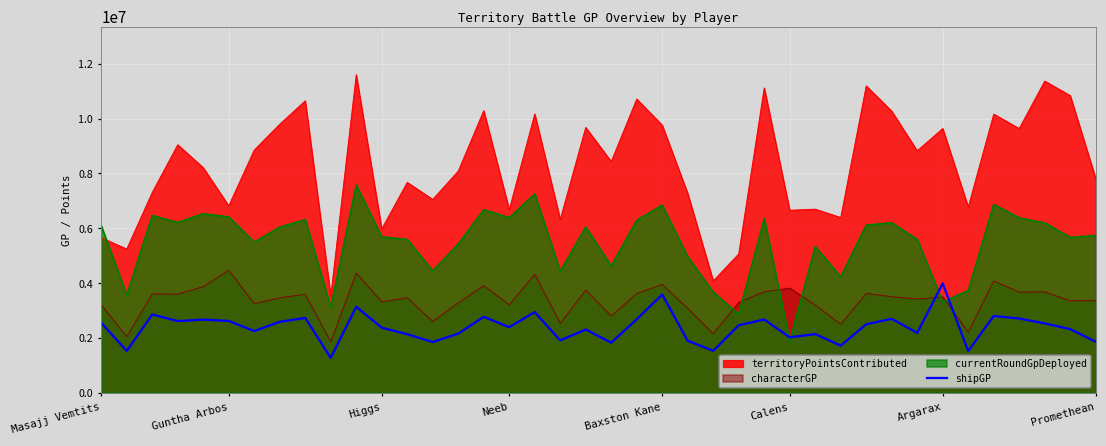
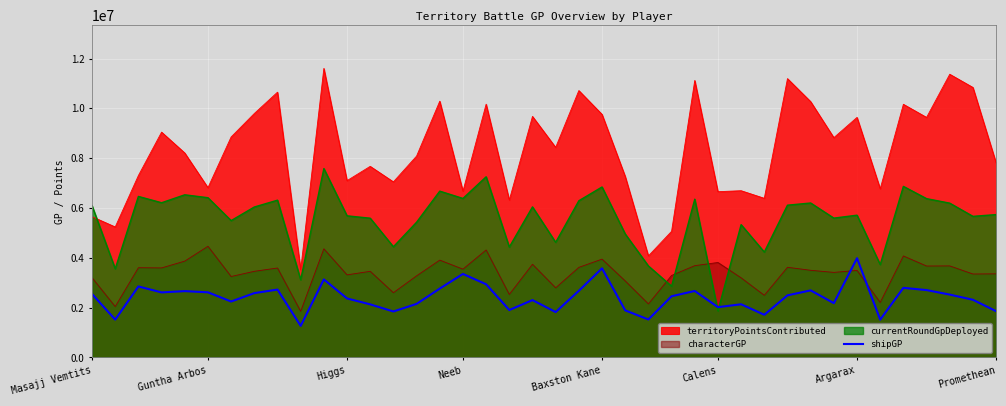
  {
    "territoryPointsContributed": {
      "Masajj Vemtits": 5700000,
      "Guntha Arbos": 6800000,
-     "Higgs": 6000000,
+     "Higgs": 7100000,
      "Neeb": 6700000,
      "Baxston Kane": 9800000,
      "Calens": 6700000,
      "Argarax": 9600000,
      "Promethean": 7800000
    },
    "characterGP": {
      "Masajj Vemtits": 3200000,
      "Guntha Arbos": 4500000,
      "Higgs": 3300000,
-     "Neeb": 3200000,
+     "Neeb": 3500000,
      "Baxston Kane": 3900000,
      "Calens": 3800000,
      "Argarax": 3500000,
      "Promethean": 3400000
    },
    "currentRoundGpDeployed": {
      "Masajj Vemtits": 6100000,
      "Guntha Arbos": 6400000,
      "Higgs": 5700000,
      "Neeb": 6400000,
      "Baxston Kane": 6800000,
      "Calens": 1900000,
-     "Argarax": 3300000,
+     "Argarax": 5700000,
      "Promethean": 5700000
    },
    "shipGP": {
      "Masajj Vemtits": 2500000,
      "Guntha Arbos": 2600000,
      "Higgs": 2400000,
-     "Neeb": 2400000,
+     "Neeb": 3400000,
      "Baxston Kane": 3600000,
      "Calens": 2000000,
      "Argarax": 4000000,
      "Promethean": 1900000
    }
  }
